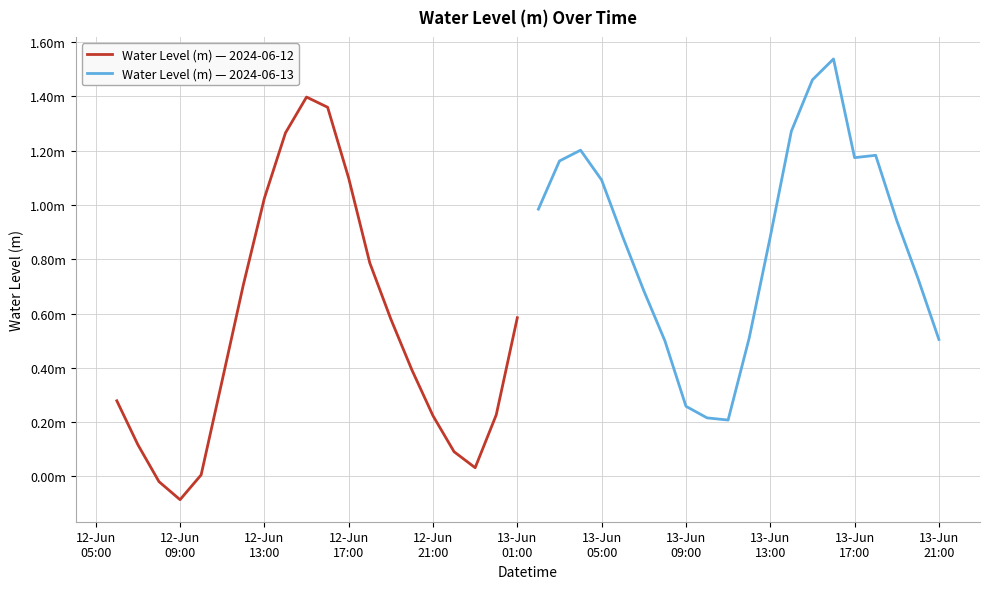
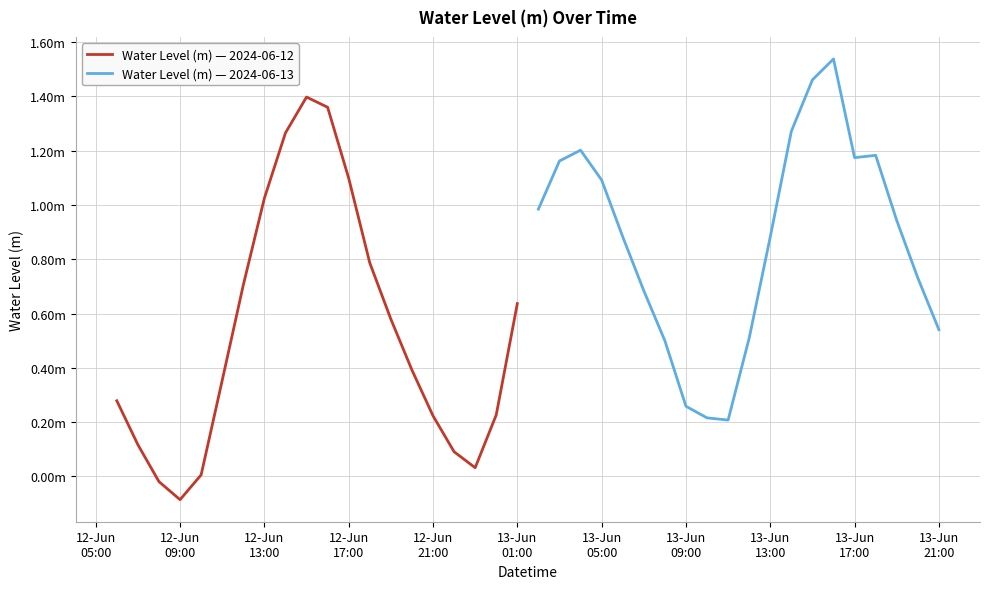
  {
    "Water Level (m) — 2024-06-12": {
      "12-Jun 09:00": "-0.09m",
      "12-Jun 13:00": "1.02m",
      "12-Jun 17:00": "1.10m",
      "12-Jun 21:00": "0.22m",
-     "13-Jun 01:00": "0.58m"
+     "13-Jun 01:00": "0.64m"
    },
    "Water Level (m) — 2024-06-13": {
      "13-Jun 05:00": "1.09m",
      "13-Jun 09:00": "0.26m",
      "13-Jun 13:00": "0.88m",
      "13-Jun 17:00": "1.17m",
-     "13-Jun 21:00": "0.50m"
+     "13-Jun 21:00": "0.54m"
    }
  }
